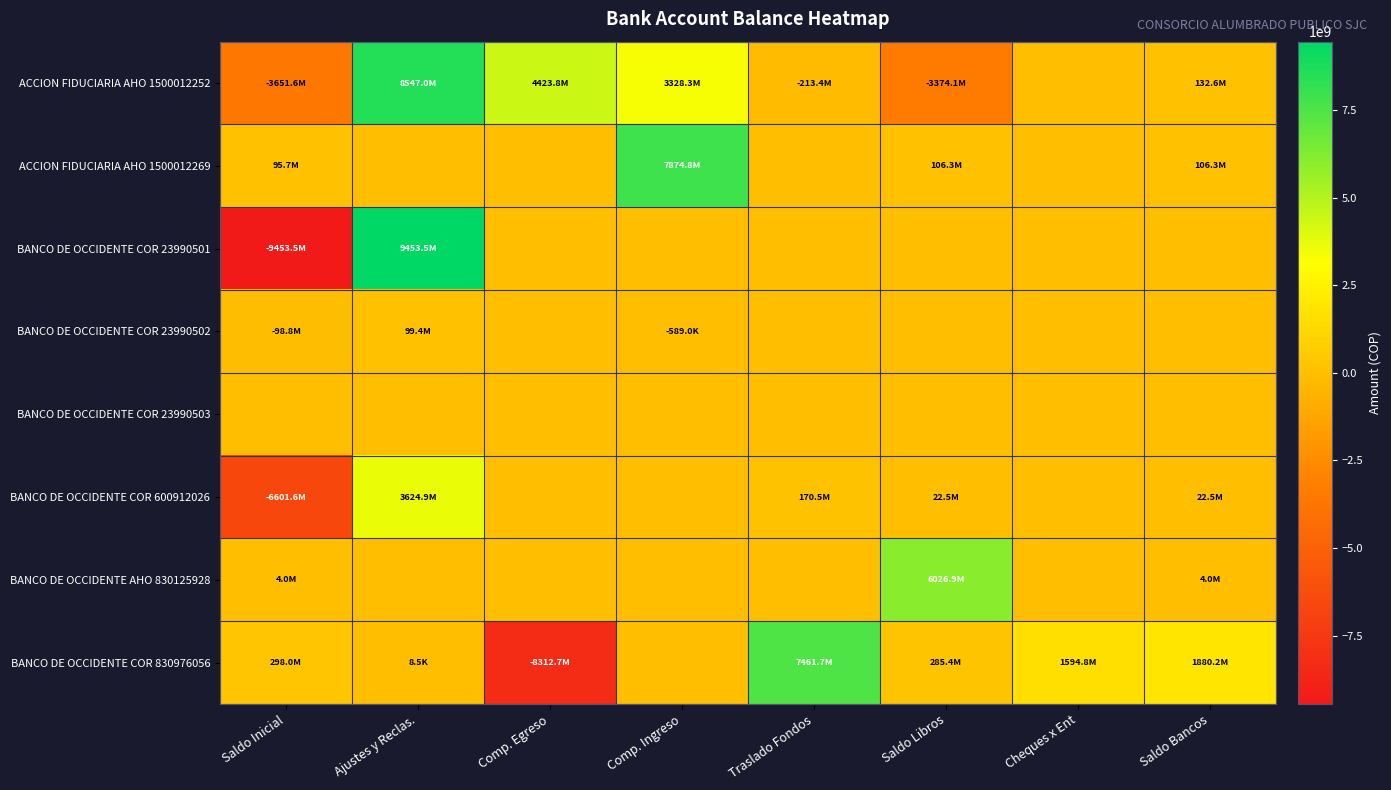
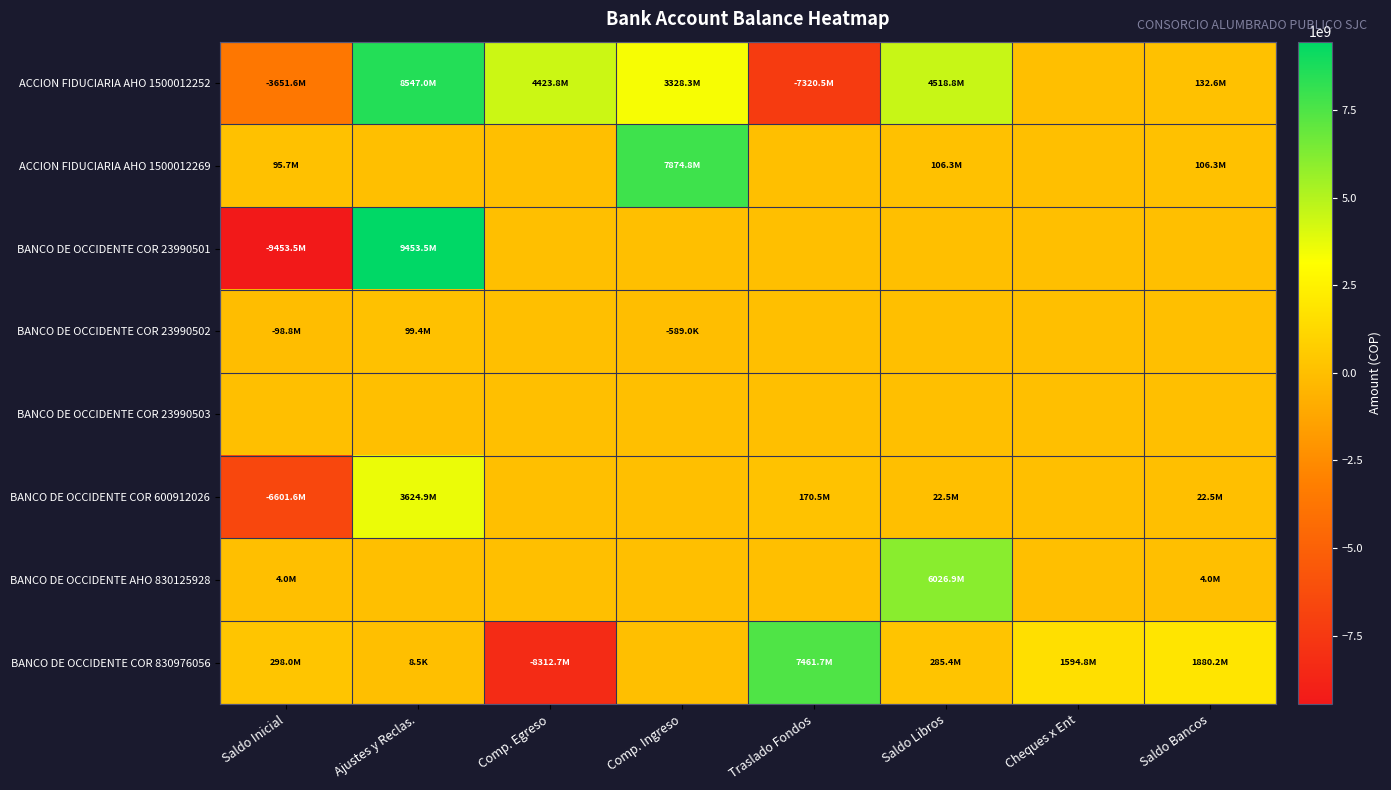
  {
    "ACCION FIDUCIARIA AHO 1500012252": {
      "Saldo Inicial": "-3651.6M",
      "Ajustes y Reclas.": "8547.0M",
      "Comp. Egreso": "4423.8M",
      "Comp. Ingreso": "3328.3M",
-     "Traslado Fondos": "-213.4M",
-     "Saldo Libros": "-3374.1M",
+     "Traslado Fondos": "-7320.5M",
+     "Saldo Libros": "4518.8M",
      "Saldo Bancos": "132.6M"
    },
    "ACCION FIDUCIARIA AHO 1500012269": {
      "Saldo Inicial": "95.7M",
      "Comp. Ingreso": "7874.8M",
      "Saldo Libros": "106.3M",
      "Saldo Bancos": "106.3M"
    },
    "BANCO DE OCCIDENTE COR 23990501": {
      "Saldo Inicial": "-9453.5M",
      "Ajustes y Reclas.": "9453.5M"
    },
    "BANCO DE OCCIDENTE COR 23990502": {
      "Saldo Inicial": "-98.8M",
      "Ajustes y Reclas.": "99.4M",
      "Comp. Ingreso": "-589.0K"
    },
    "BANCO DE OCCIDENTE COR 600912026": {
      "Saldo Inicial": "-6601.6M",
      "Ajustes y Reclas.": "3624.9M",
      "Traslado Fondos": "170.5M",
      "Saldo Libros": "22.5M",
      "Saldo Bancos": "22.5M"
    },
    "BANCO DE OCCIDENTE AHO 830125928": {
      "Saldo Inicial": "4.0M",
      "Saldo Libros": "6026.9M",
      "Saldo Bancos": "4.0M"
    },
    "BANCO DE OCCIDENTE COR 830976056": {
      "Saldo Inicial": "298.0M",
      "Ajustes y Reclas.": "8.5K",
      "Comp. Egreso": "-8312.7M",
      "Traslado Fondos": "7461.7M",
      "Saldo Libros": "285.4M",
      "Cheques x Ent": "1594.8M",
      "Saldo Bancos": "1880.2M"
    }
  }
